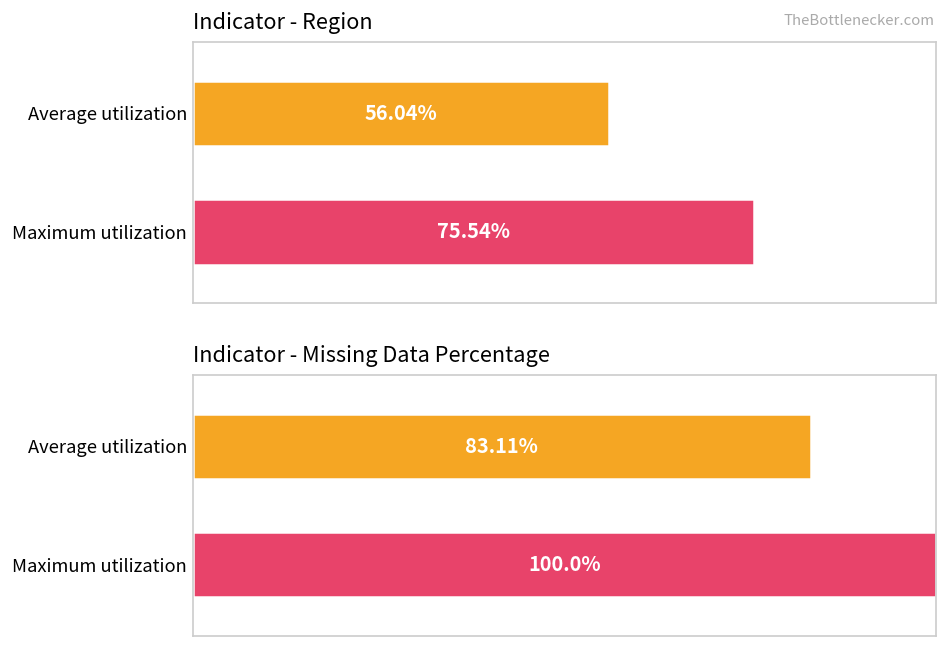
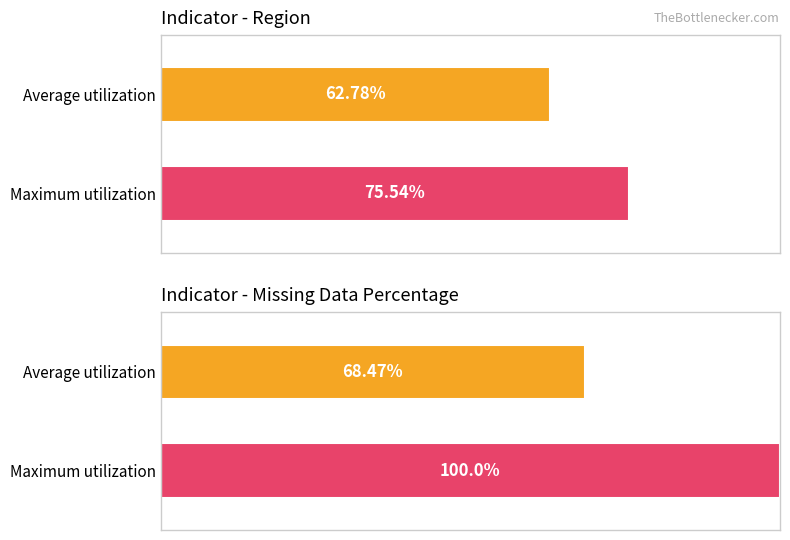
  {
    "Indicator - Region": {
-     "Average utilization": "56.04%",
+     "Average utilization": "62.78%",
      "Maximum utilization": "75.54%"
    },
    "Indicator - Missing Data Percentage": {
-     "Average utilization": "83.11%",
+     "Average utilization": "68.47%",
      "Maximum utilization": "100.0%"
    }
  }
